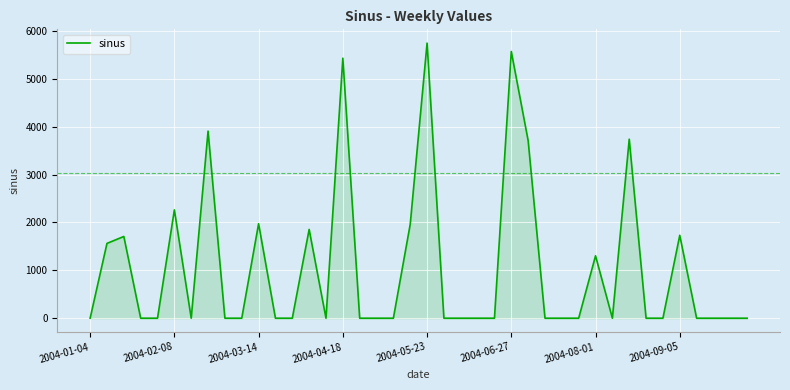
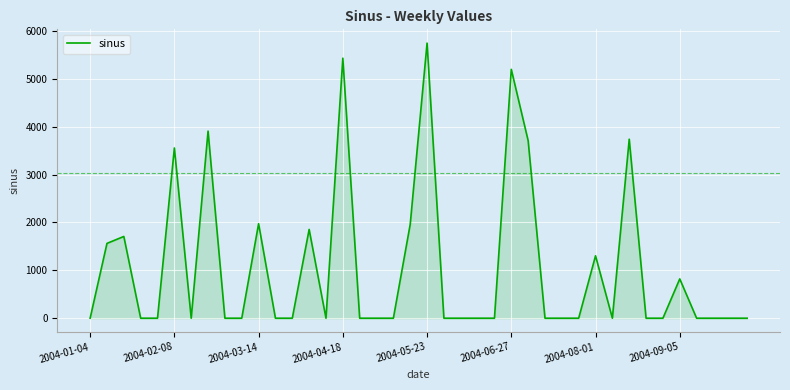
  {
    "2004-01-04": 0,
-   "2004-02-08": 2300,
+   "2004-02-08": 3600,
    "2004-03-14": 2000,
    "2004-04-18": 5400,
    "2004-05-23": 5700,
-   "2004-06-27": 5600,
+   "2004-06-27": 5200,
    "2004-08-01": 1300,
-   "2004-09-05": 1700
+   "2004-09-05": 800
  }
